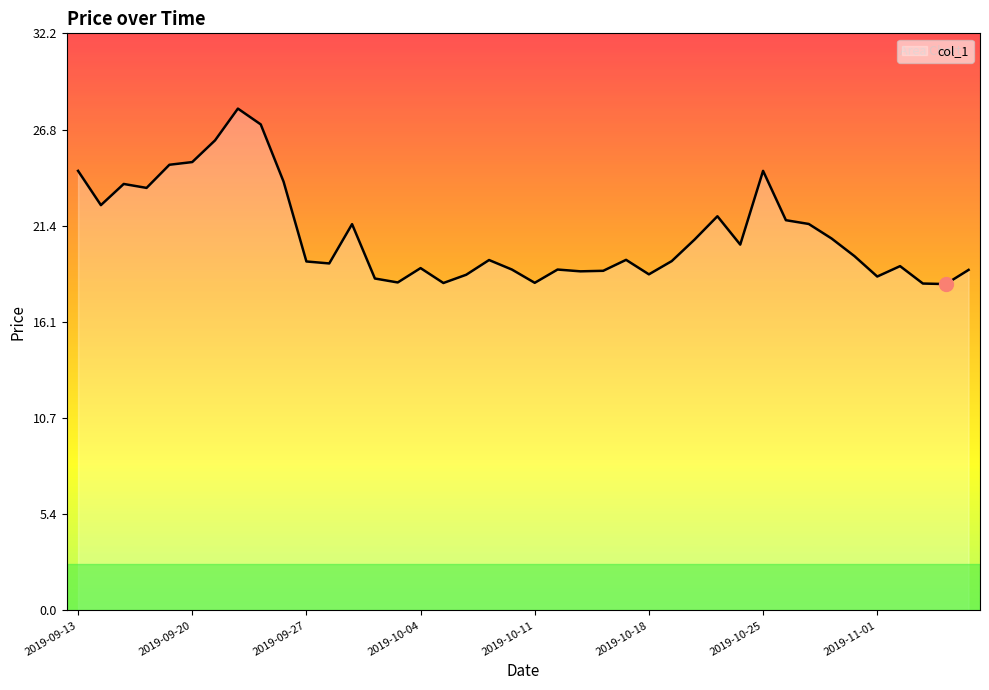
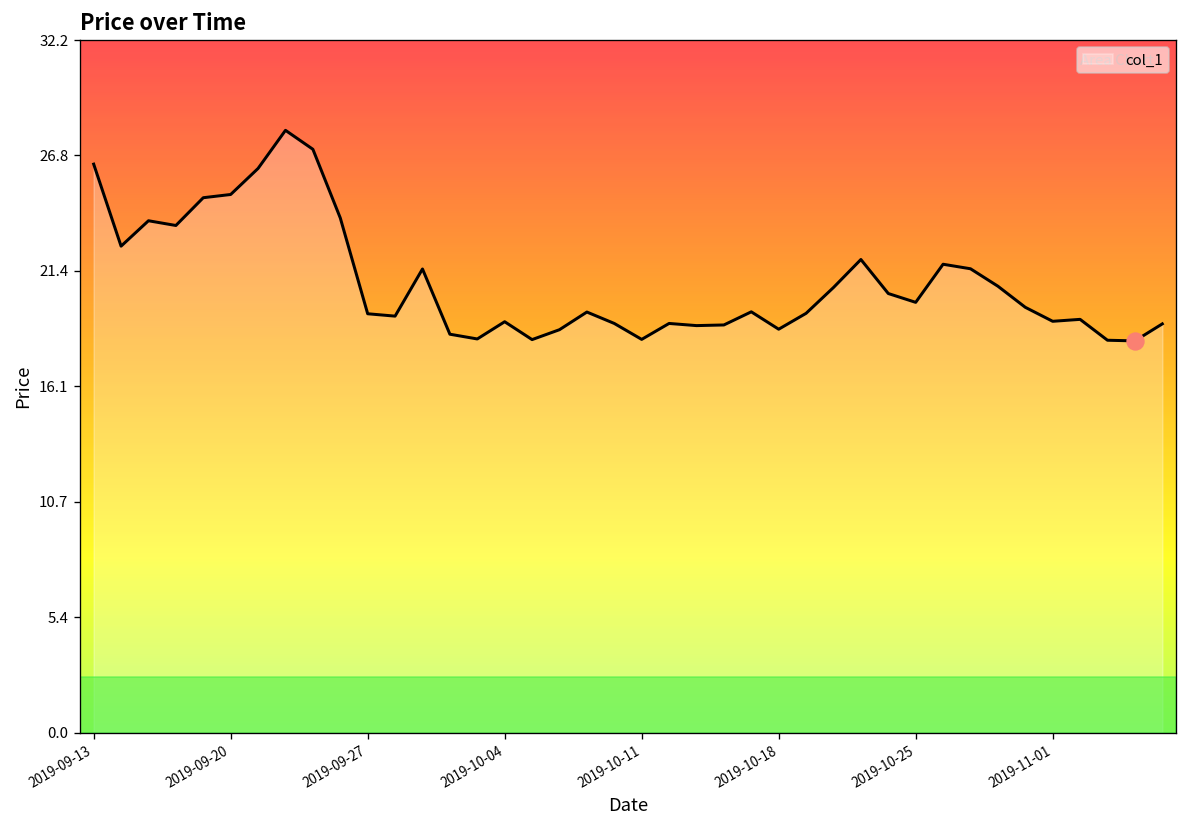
  {
    "col_1": {
-     "2019-09-13": 24.5,
+     "2019-09-13": 26.4,
      "2019-09-20": 25.0,
      "2019-09-27": 19.5,
      "2019-10-04": 19.1,
      "2019-10-11": 18.3,
      "2019-10-18": 18.7,
-     "2019-10-25": 24.5,
-     "2019-11-01": 18.6
+     "2019-10-25": 20.0,
+     "2019-11-01": 19.1
    }
  }
